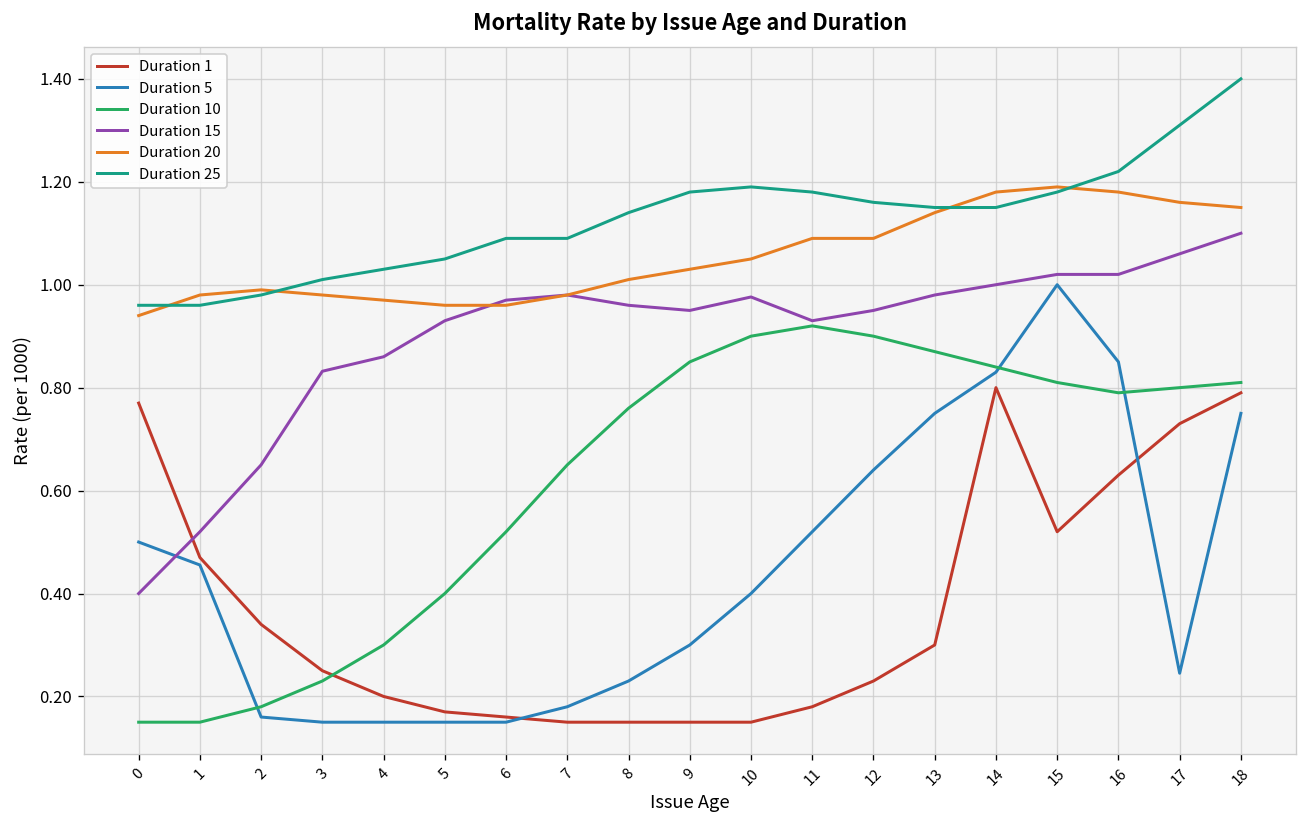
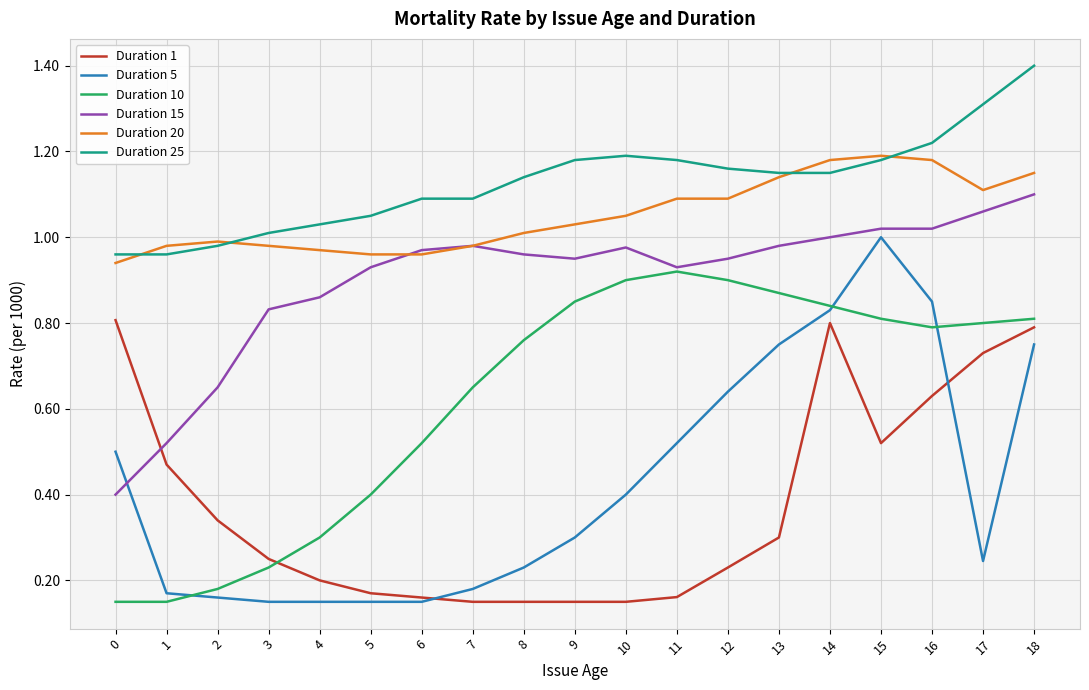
  {
    "Duration 1": {
-     "0": 0.77,
+     "0": 0.81,
      "1": 0.47,
      "2": 0.34,
      "3": 0.25,
      "4": 0.20,
      "5": 0.17,
      "6": 0.16,
      "7": 0.15,
      "8": 0.15,
      "9": 0.15,
      "10": 0.15,
-     "11": 0.18,
+     "11": 0.16,
      "12": 0.23,
      "13": 0.30,
      "14": 0.80,
      "15": 0.52,
      "16": 0.63,
      "17": 0.73,
      "18": 0.79
    },
    "Duration 5": {
      "0": 0.50,
-     "1": 0.46,
+     "1": 0.17,
      "2": 0.16,
      "3": 0.15,
      "4": 0.15,
      "5": 0.15,
      "6": 0.15,
      "7": 0.18,
      "8": 0.23,
      "9": 0.30,
      "10": 0.40,
      "11": 0.52,
      "12": 0.64,
      "13": 0.75,
      "14": 0.83,
      "15": 1.00,
      "16": 0.85,
      "17": 0.25,
      "18": 0.75
    },
    "Duration 15": {
      "0": 0.40,
      "1": 0.52,
      "2": 0.65,
      "3": 0.83,
      "4": 0.86,
      "5": 0.93,
      "6": 0.97,
      "8": 0.96,
      "9": 0.95,
      "10": 0.98,
      "11": 0.93,
      "12": 0.95,
      "13": 0.98,
      "14": 1.00,
      "15": 1.02,
      "16": 1.02,
      "17": 1.06,
      "18": 1.10
    },
    "Duration 20": {
      "0": 0.94,
      "1": 0.98,
      "2": 0.99,
      "3": 0.98,
      "4": 0.97,
      "5": 0.96,
      "6": 0.96,
      "8": 1.01,
      "9": 1.03,
      "10": 1.05,
      "11": 1.09,
      "12": 1.09,
      "13": 1.14,
      "14": 1.18,
      "15": 1.19,
      "16": 1.18,
-     "17": 1.16,
+     "17": 1.11,
      "18": 1.15
    }
  }
